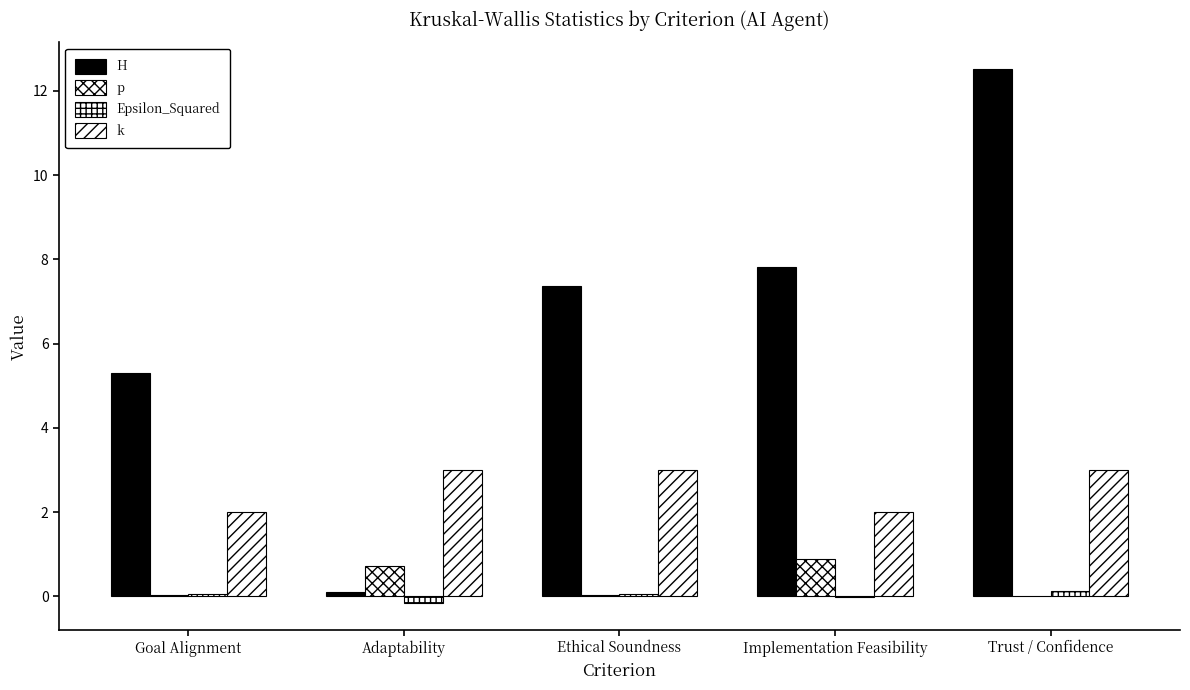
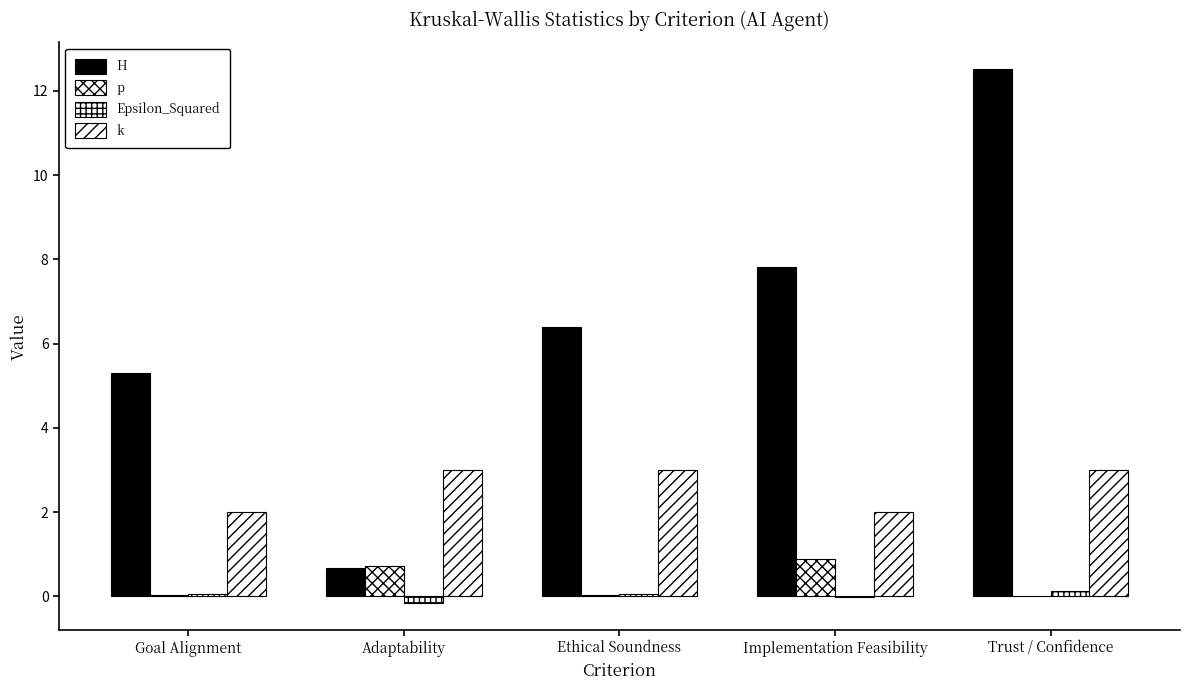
  {
    "H": {
      "Goal Alignment": 5.3,
-     "Adaptability": 0.1,
-     "Ethical Soundness": 7.4,
+     "Adaptability": 0.7,
+     "Ethical Soundness": 6.4,
      "Implementation Feasibility": 7.8,
      "Trust / Confidence": 12.5
    }
  }
